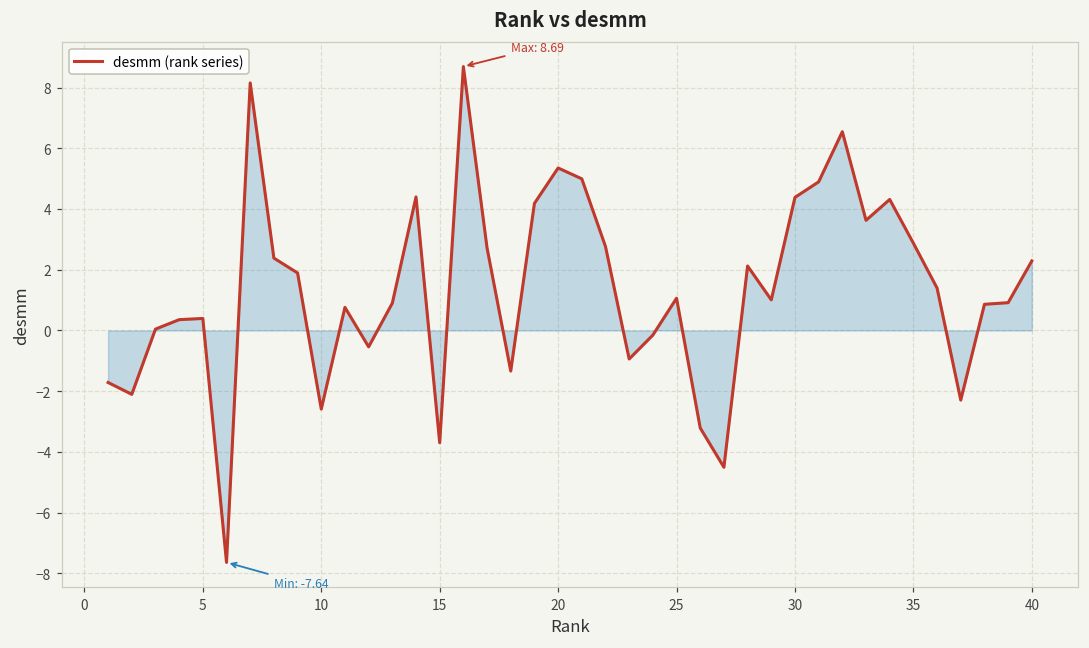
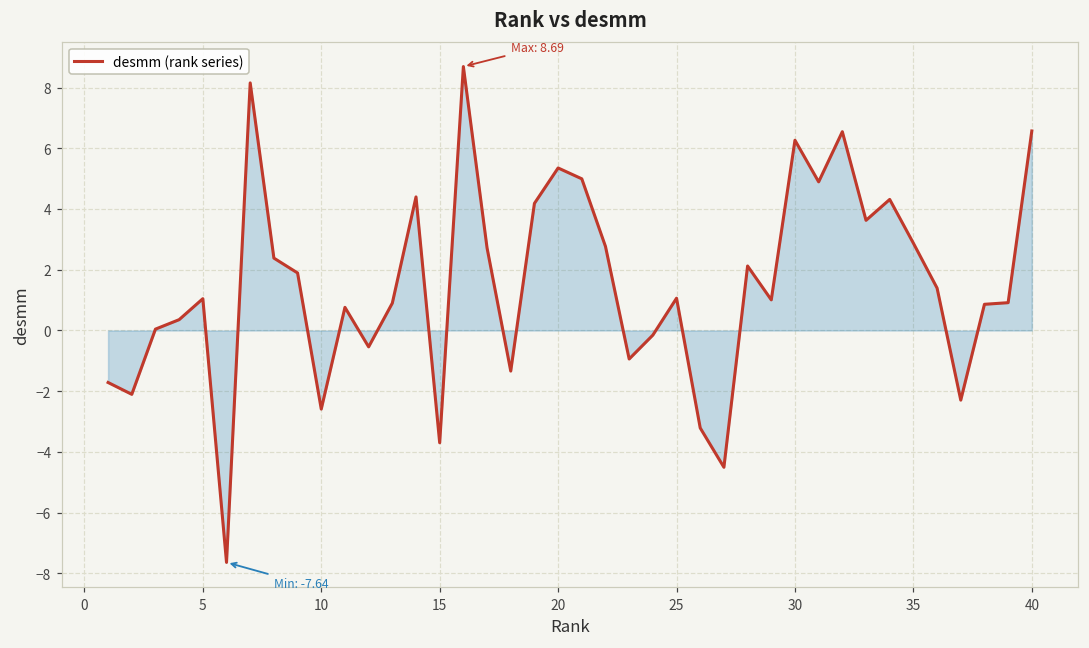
  {
    "desmm (rank series)": {
-     "5": 0.4,
+     "5": 1.0,
      "10": -2.6,
      "15": -3.7,
-     "30": 4.4,
-     "40": 2.3
+     "30": 6.3,
+     "40": 6.6
    }
  }
